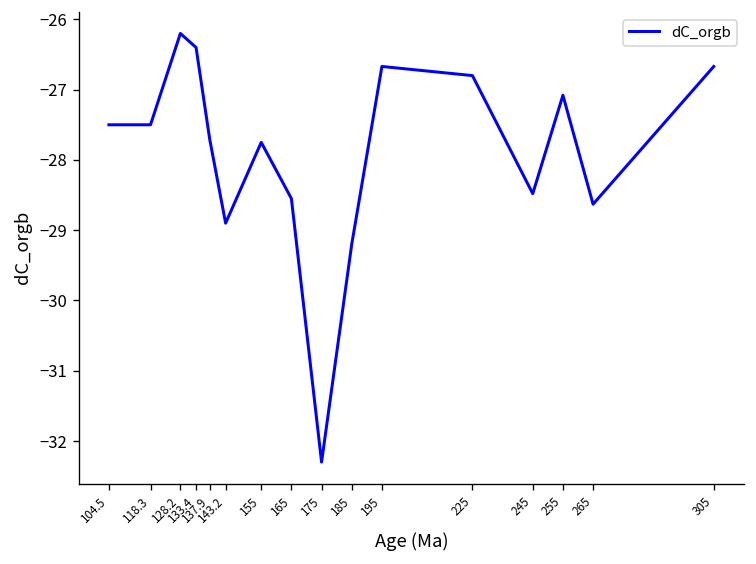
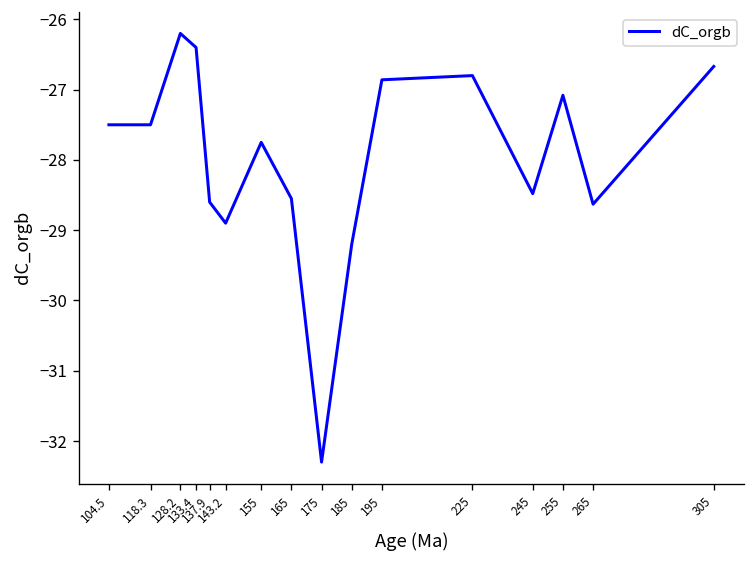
  {
    "104.5": -27.5,
    "118.3": -27.5,
    "128.2": -26.2,
    "133.4": -26.4,
-   "137.9": -27.7,
+   "137.9": -28.6,
    "143.2": -28.9,
    "155": -27.8,
    "165": -28.6,
    "175": -32.3,
    "185": -29.2,
-   "195": -26.7,
+   "195": -26.9,
    "225": -26.8,
    "245": -28.5,
    "255": -27.1,
    "265": -28.6,
    "305": -26.7
  }
